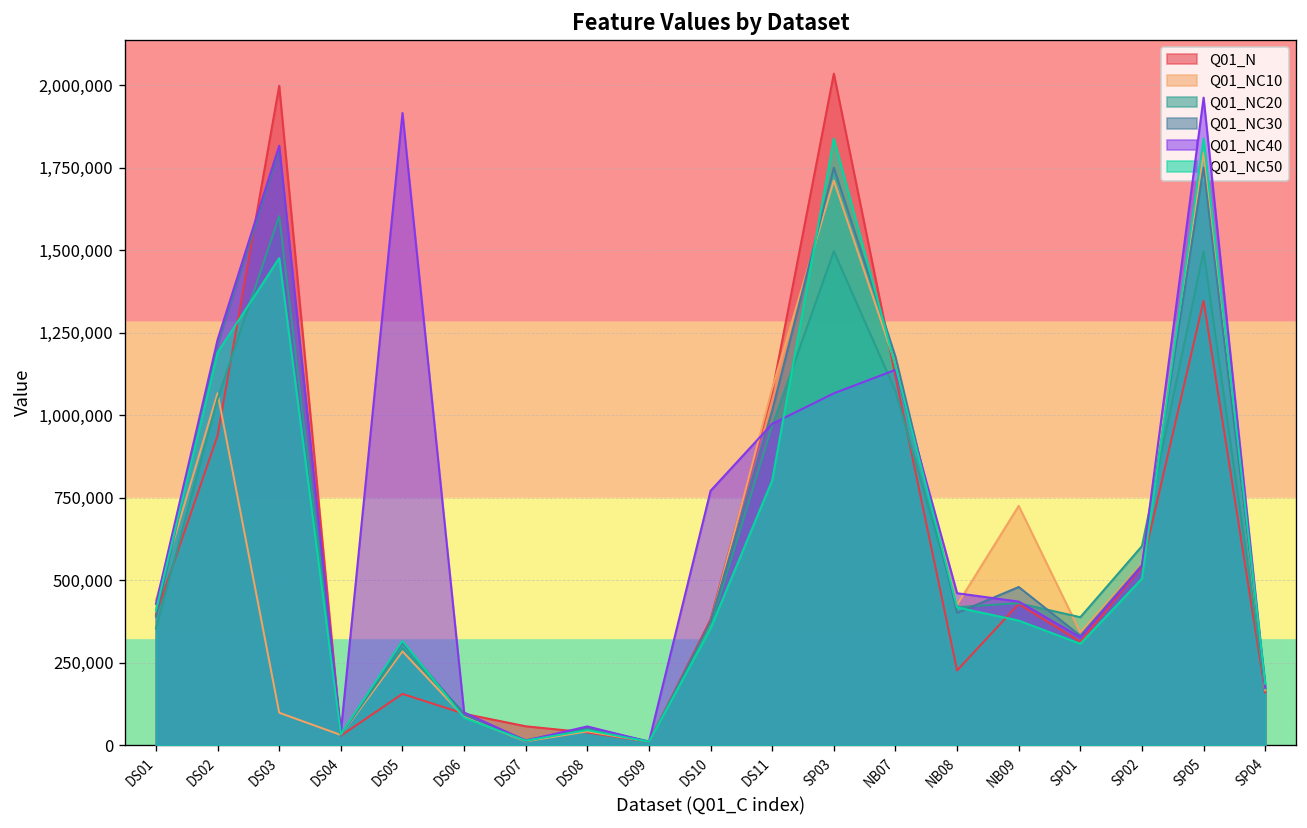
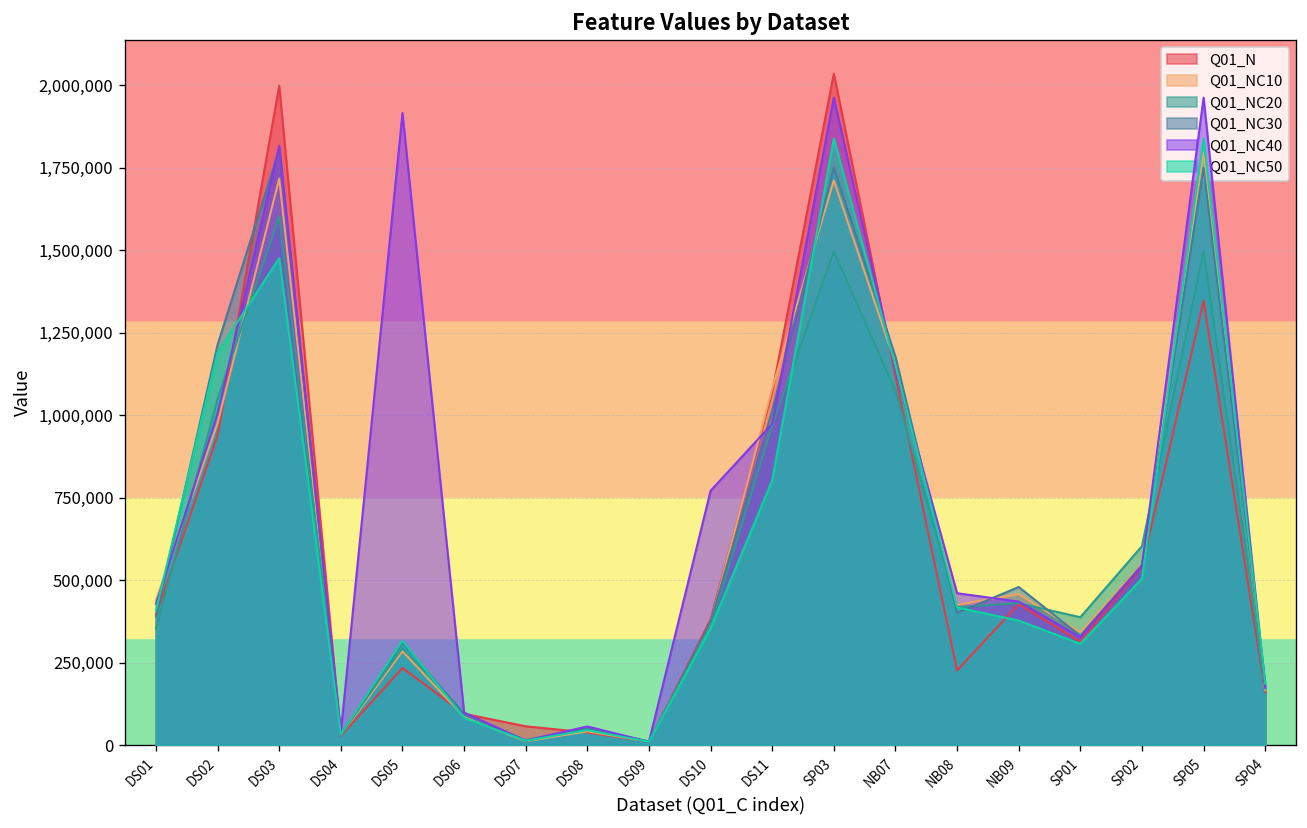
  {
    "Q01_N": {
      "DS02": "940,000",
      "DS03": "2,000,000",
-     "DS05": "160,000",
+     "DS05": "230,000",
      "DS07": "60,000",
      "DS11": "1,070,000",
      "SP03": "2,040,000",
      "NB07": "1,120,000",
      "NB08": "230,000",
      "SP05": "1,350,000"
    },
    "Q01_NC10": {
      "DS01": "440,000",
-     "DS02": "1,070,000",
-     "DS03": "100,000",
+     "DS02": "980,000",
+     "DS03": "1,720,000",
      "DS05": "290,000",
      "DS11": "1,080,000",
      "SP03": "1,710,000",
-     "NB09": "730,000",
+     "NB09": "460,000",
      "SP01": "340,000"
    },
    "Q01_NC40": {
      "DS01": "430,000",
-     "DS02": "1,230,000",
+     "DS02": "1,000,000",
      "DS03": "1,820,000",
      "DS05": "1,920,000",
      "DS10": "770,000",
-     "SP03": "1,070,000",
+     "SP03": "1,960,000",
      "NB07": "1,140,000",
      "NB08": "460,000"
    }
  }
